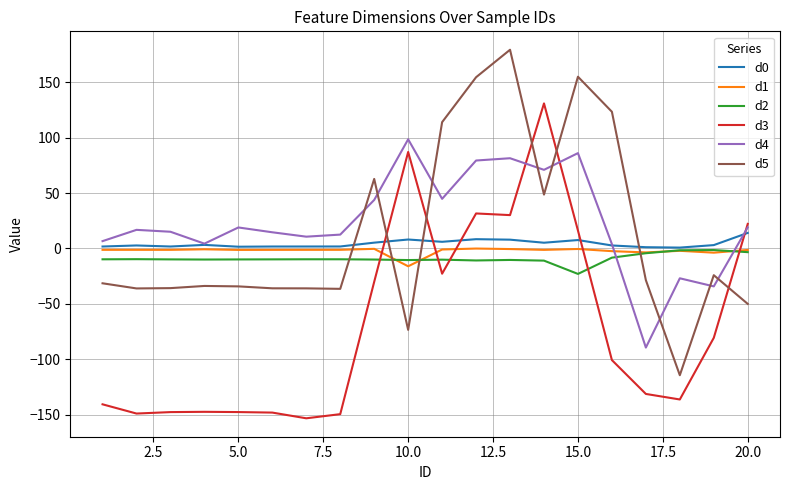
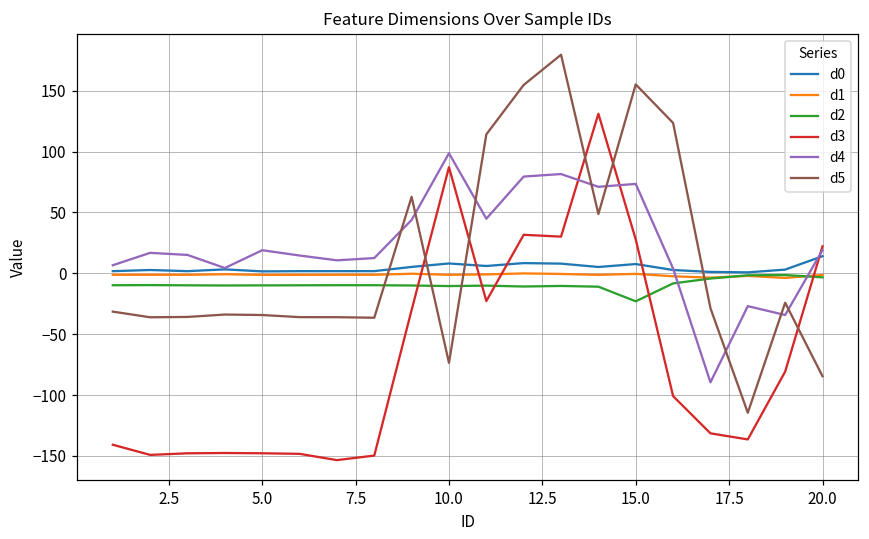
  {
    "d0": {
      "5.0": 2,
      "10.0": 8,
      "15.0": 8,
      "20.0": 14
    },
    "d1": {
      "5.0": -1,
-     "10.0": -16,
+     "10.0": -1,
      "15.0": 0
    },
    "d2": {
      "5.0": -10,
      "10.0": -10,
      "15.0": -23
    },
    "d3": {
      "5.0": -148,
      "10.0": 87,
-     "15.0": 16,
+     "15.0": 28,
      "20.0": 22
    },
    "d4": {
      "5.0": 19,
      "10.0": 99,
-     "15.0": 86,
+     "15.0": 73,
      "20.0": 19
    },
    "d5": {
      "5.0": -34,
      "10.0": -74,
      "15.0": 155,
-     "20.0": -50
+     "20.0": -85
    }
  }
